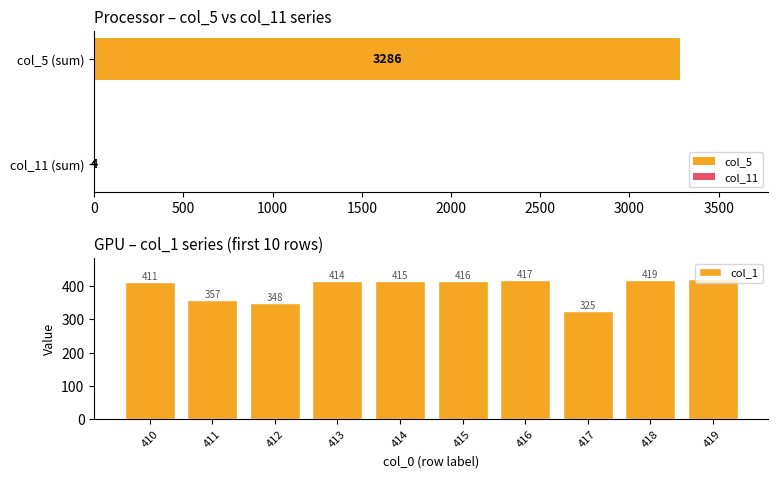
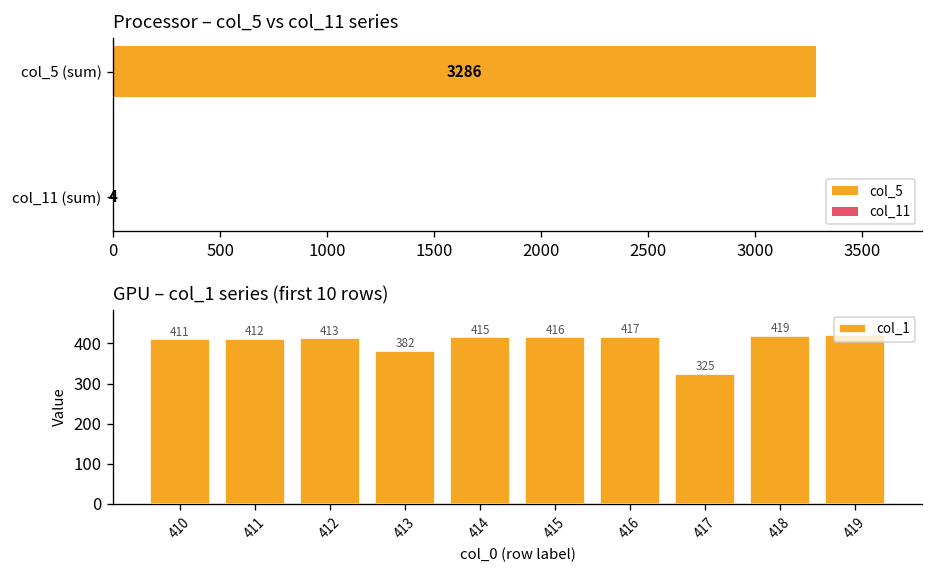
  {
    "Processor – col_5 vs col_11 series": {
      "col_5 (sum)": 3286,
      "col_11 (sum)": 4
    },
    "GPU – col_1 series (first 10 rows)": {
      "410": 411,
-     "411": 357,
-     "412": 348,
-     "413": 414,
+     "411": 412,
+     "412": 413,
+     "413": 382,
      "414": 415,
      "415": 416,
      "416": 417,
      "417": 325,
      "418": 419
    }
  }
